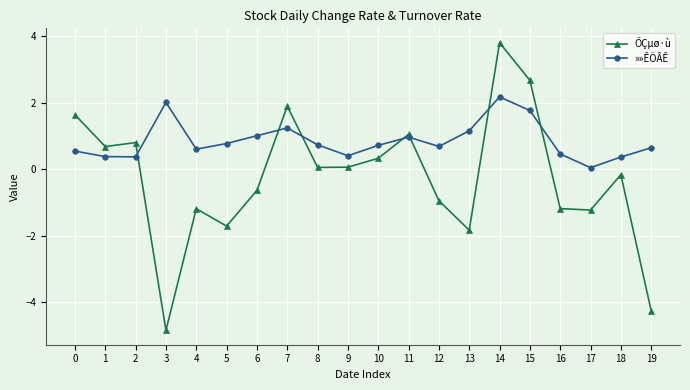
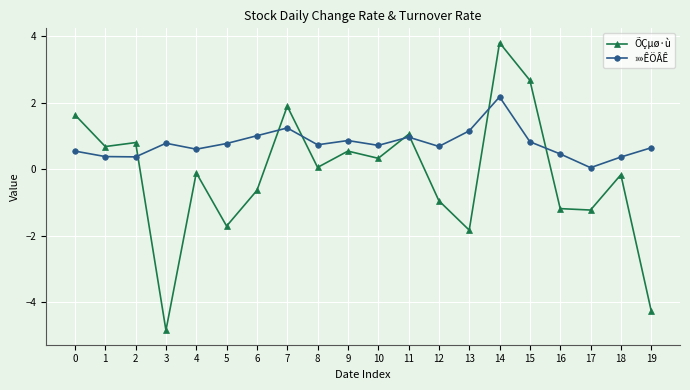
  {
    "ÕÇµø·ù": {
      "0": 1.6,
      "1": 0.7,
      "2": 0.8,
      "3": -4.9,
-     "4": -1.2,
+     "4": -0.1,
      "5": -1.7,
      "6": -0.6,
      "7": 1.9,
      "8": 0.1,
-     "9": 0.1,
+     "9": 0.5,
      "10": 0.3,
      "11": 1.0,
      "12": -0.9,
      "13": -1.8,
      "14": 3.8,
      "15": 2.7,
      "16": -1.2,
      "17": -1.2,
      "18": -0.2,
      "19": -4.3
    },
    "»»ÊÖÂÊ": {
      "0": 0.5,
      "1": 0.4,
      "2": 0.4,
-     "3": 2.0,
+     "3": 0.8,
      "4": 0.6,
      "5": 0.8,
      "6": 1.0,
      "7": 1.2,
      "8": 0.7,
-     "9": 0.4,
+     "9": 0.9,
      "10": 0.7,
      "11": 1.0,
      "12": 0.7,
      "13": 1.2,
      "14": 2.2,
-     "15": 1.8,
+     "15": 0.8,
      "16": 0.5,
      "17": 0.0,
      "18": 0.4,
      "19": 0.6
    }
  }
